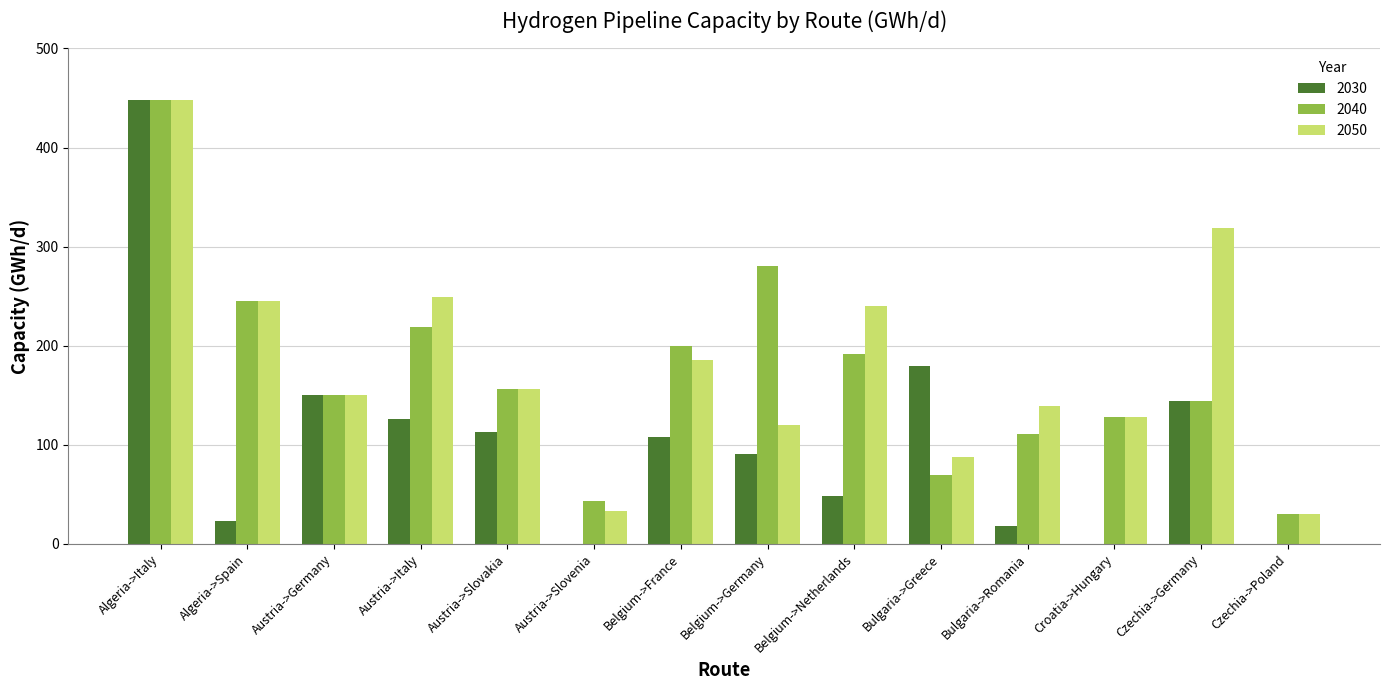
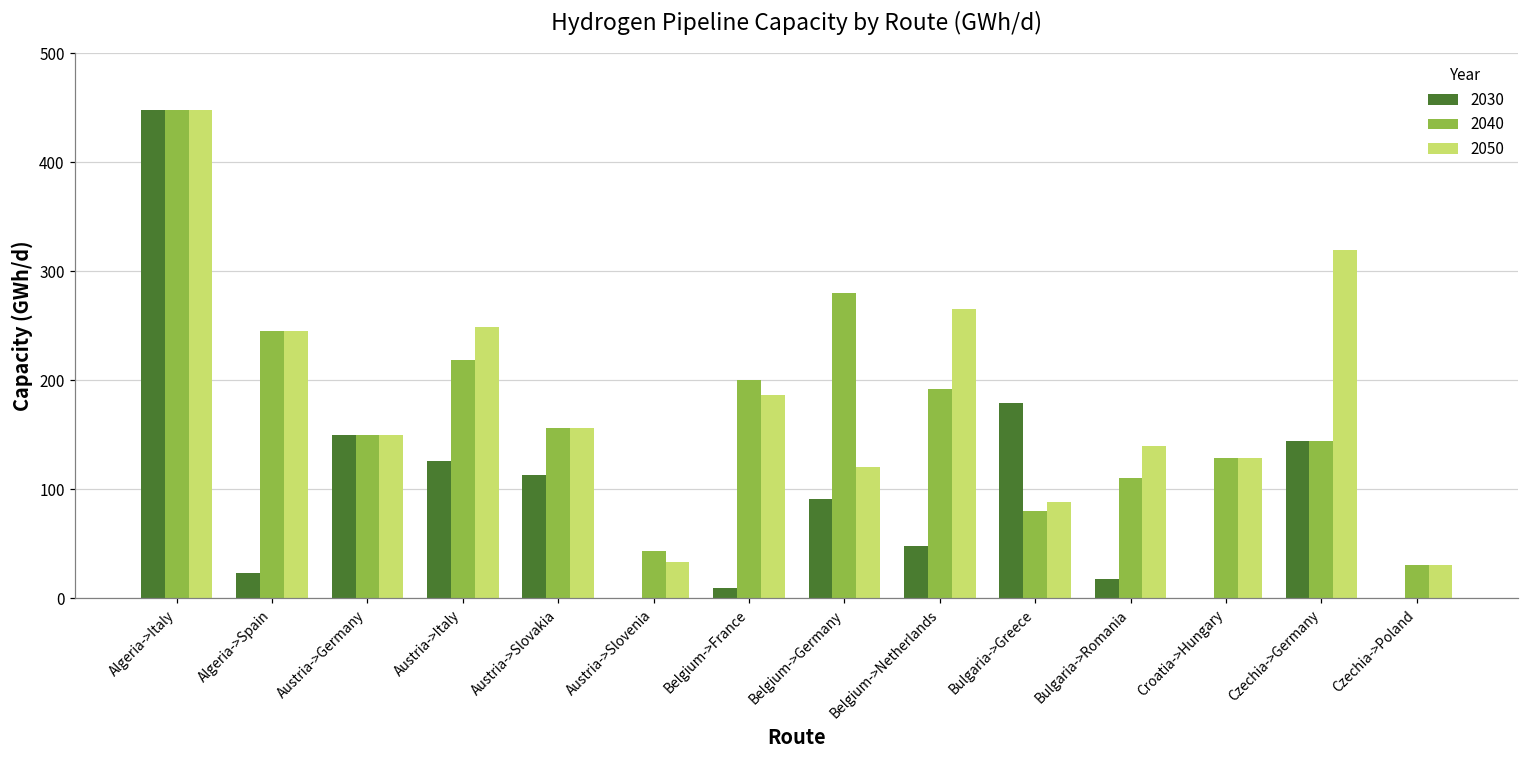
  {
    "2030": {
      "Algeria->Italy": 450,
      "Algeria->Spain": 20,
      "Austria->Germany": 150,
      "Austria->Italy": 130,
      "Austria->Slovakia": 110,
      "Austria->Slovenia": 0,
-     "Belgium->France": 110,
+     "Belgium->France": 10,
      "Belgium->Germany": 90,
      "Belgium->Netherlands": 50,
      "Bulgaria->Greece": 180,
      "Bulgaria->Romania": 20,
      "Croatia->Hungary": 0,
      "Czechia->Germany": 140,
      "Czechia->Poland": 0
    },
    "2040": {
      "Algeria->Italy": 450,
      "Algeria->Spain": 250,
      "Austria->Germany": 150,
      "Austria->Italy": 220,
      "Austria->Slovakia": 160,
      "Austria->Slovenia": 40,
      "Belgium->France": 200,
      "Belgium->Germany": 280,
      "Belgium->Netherlands": 190,
-     "Bulgaria->Greece": 70,
+     "Bulgaria->Greece": 80,
      "Bulgaria->Romania": 110,
      "Croatia->Hungary": 130,
      "Czechia->Germany": 140,
      "Czechia->Poland": 30
    },
    "2050": {
      "Algeria->Italy": 450,
      "Algeria->Spain": 250,
      "Austria->Germany": 150,
      "Austria->Italy": 250,
      "Austria->Slovakia": 160,
      "Austria->Slovenia": 30,
      "Belgium->France": 190,
      "Belgium->Germany": 120,
-     "Belgium->Netherlands": 240,
+     "Belgium->Netherlands": 270,
      "Bulgaria->Greece": 90,
      "Bulgaria->Romania": 140,
      "Croatia->Hungary": 130,
      "Czechia->Germany": 320,
      "Czechia->Poland": 30
    }
  }
